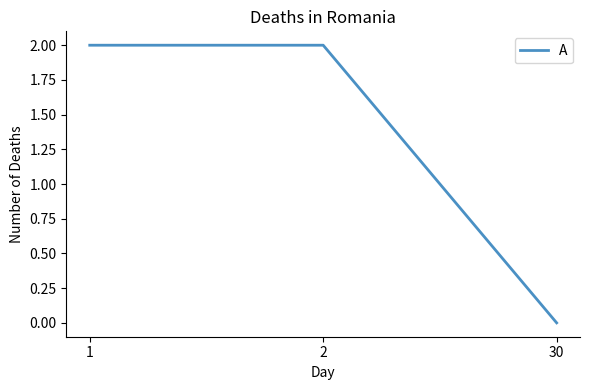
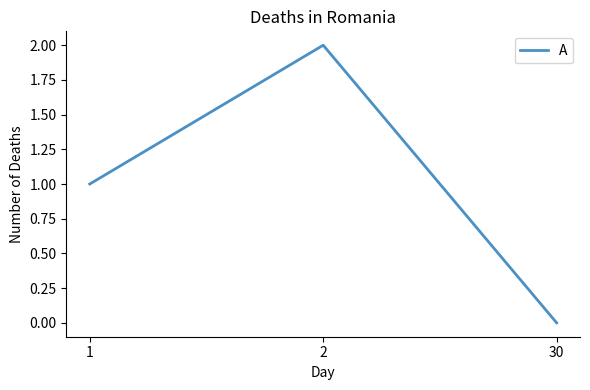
  {
-   "1": 2,
+   "1": 1,
    "2": 2,
    "30": 0
  }
